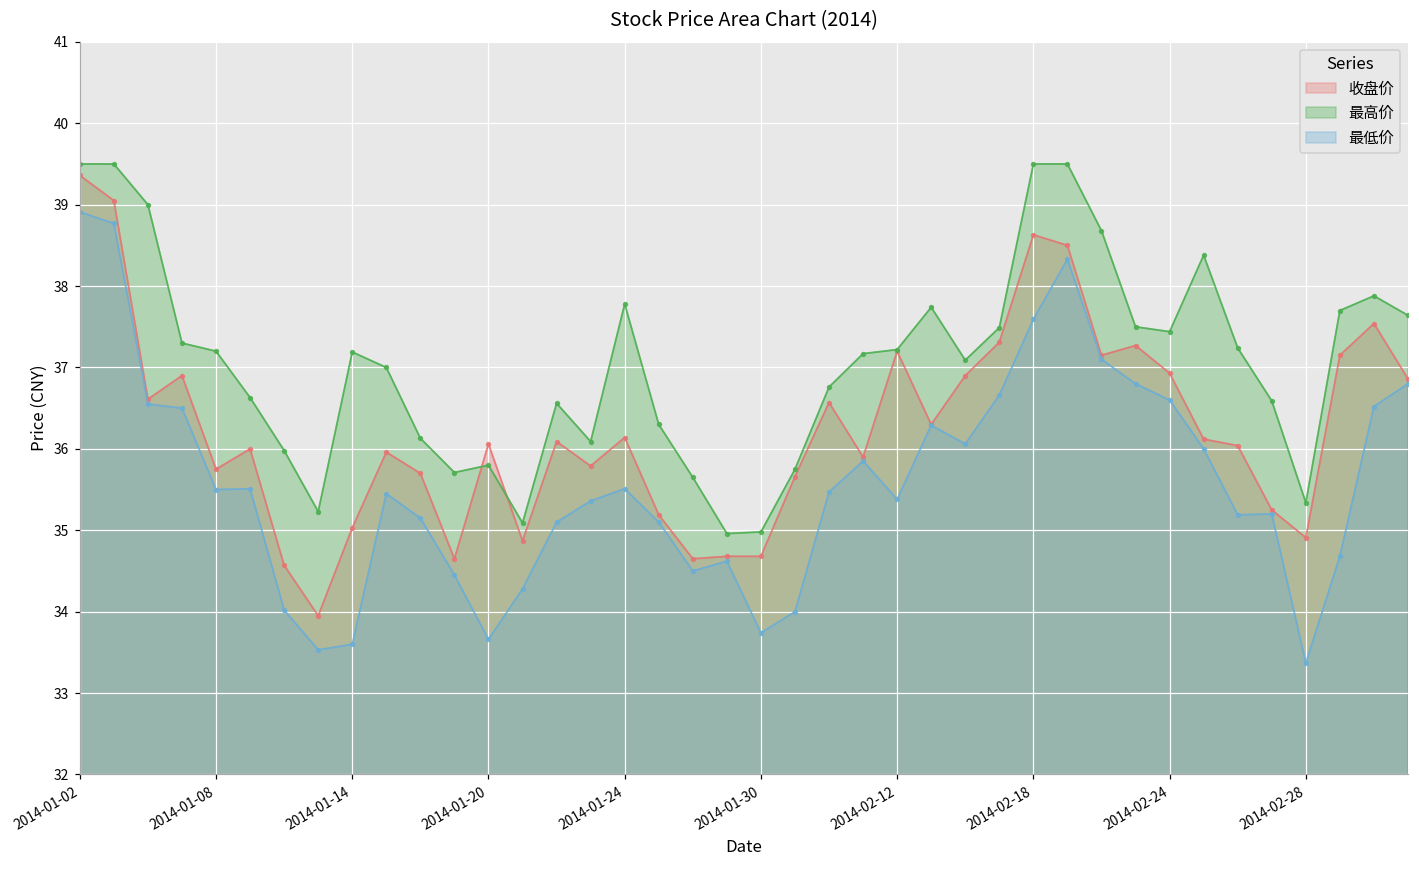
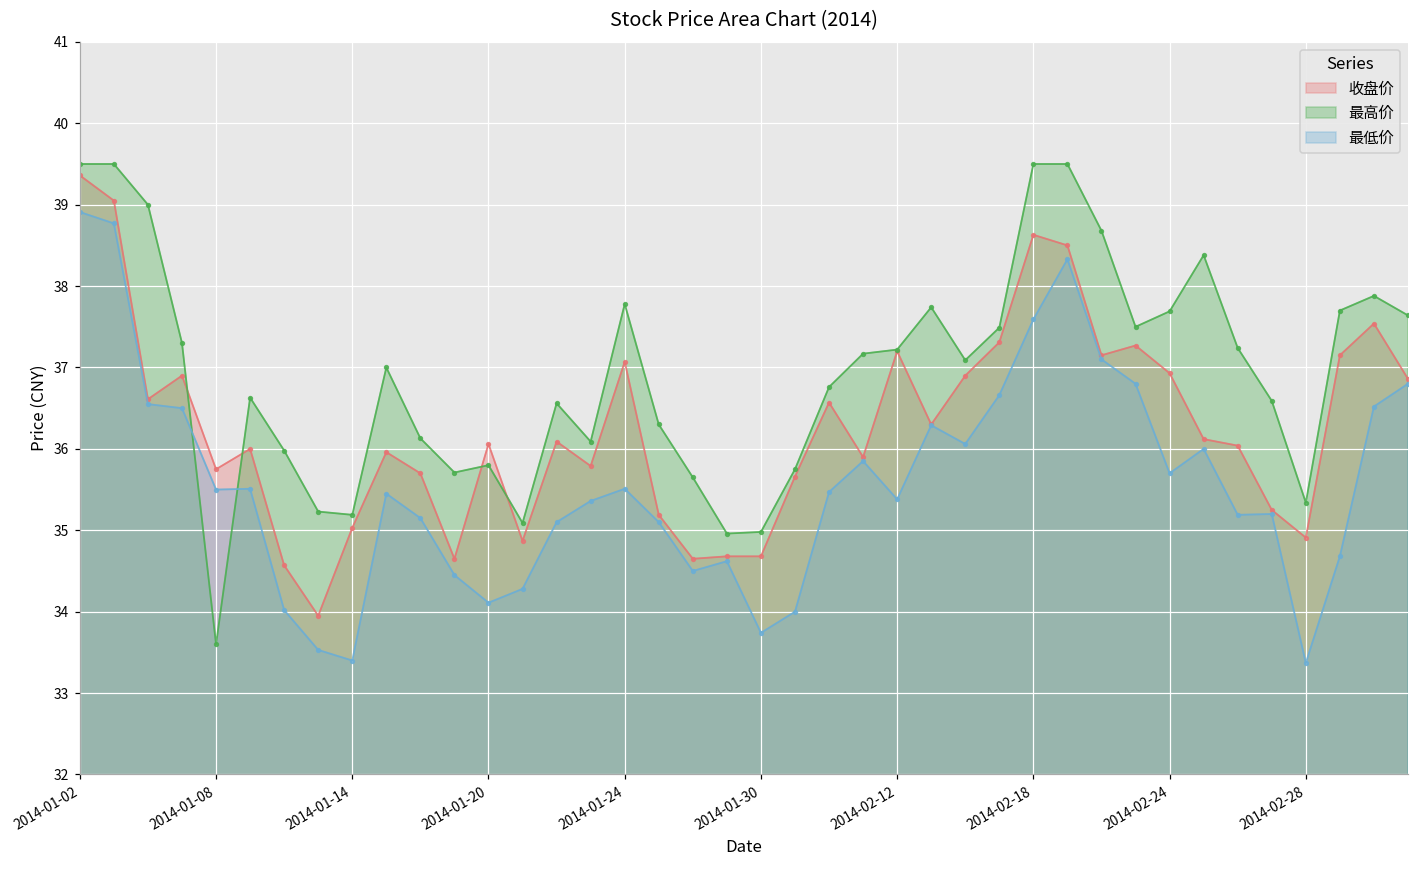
  {
    "收盘价": {
      "2014-01-02": 39.4,
      "2014-01-08": 35.8,
      "2014-01-14": 35.0,
      "2014-01-20": 36.1,
-     "2014-01-24": 36.1,
+     "2014-01-24": 37.1,
      "2014-01-30": 34.7,
      "2014-02-18": 38.6,
      "2014-02-24": 36.9,
      "2014-02-28": 34.9
    },
    "最高价": {
      "2014-01-02": 39.5,
-     "2014-01-08": 37.2,
-     "2014-01-14": 37.2,
+     "2014-01-08": 33.6,
+     "2014-01-14": 35.2,
      "2014-01-20": 35.8,
      "2014-01-24": 37.8,
      "2014-01-30": 35.0,
      "2014-02-18": 39.5,
-     "2014-02-24": 37.4,
+     "2014-02-24": 37.7,
      "2014-02-28": 35.3
    },
    "最低价": {
      "2014-01-02": 38.9,
      "2014-01-08": 35.5,
-     "2014-01-14": 33.6,
-     "2014-01-20": 33.7,
+     "2014-01-14": 33.4,
+     "2014-01-20": 34.1,
      "2014-01-24": 35.5,
      "2014-01-30": 33.7,
      "2014-02-12": 35.4,
      "2014-02-18": 37.6,
-     "2014-02-24": 36.6,
+     "2014-02-24": 35.7,
      "2014-02-28": 33.4
    }
  }
